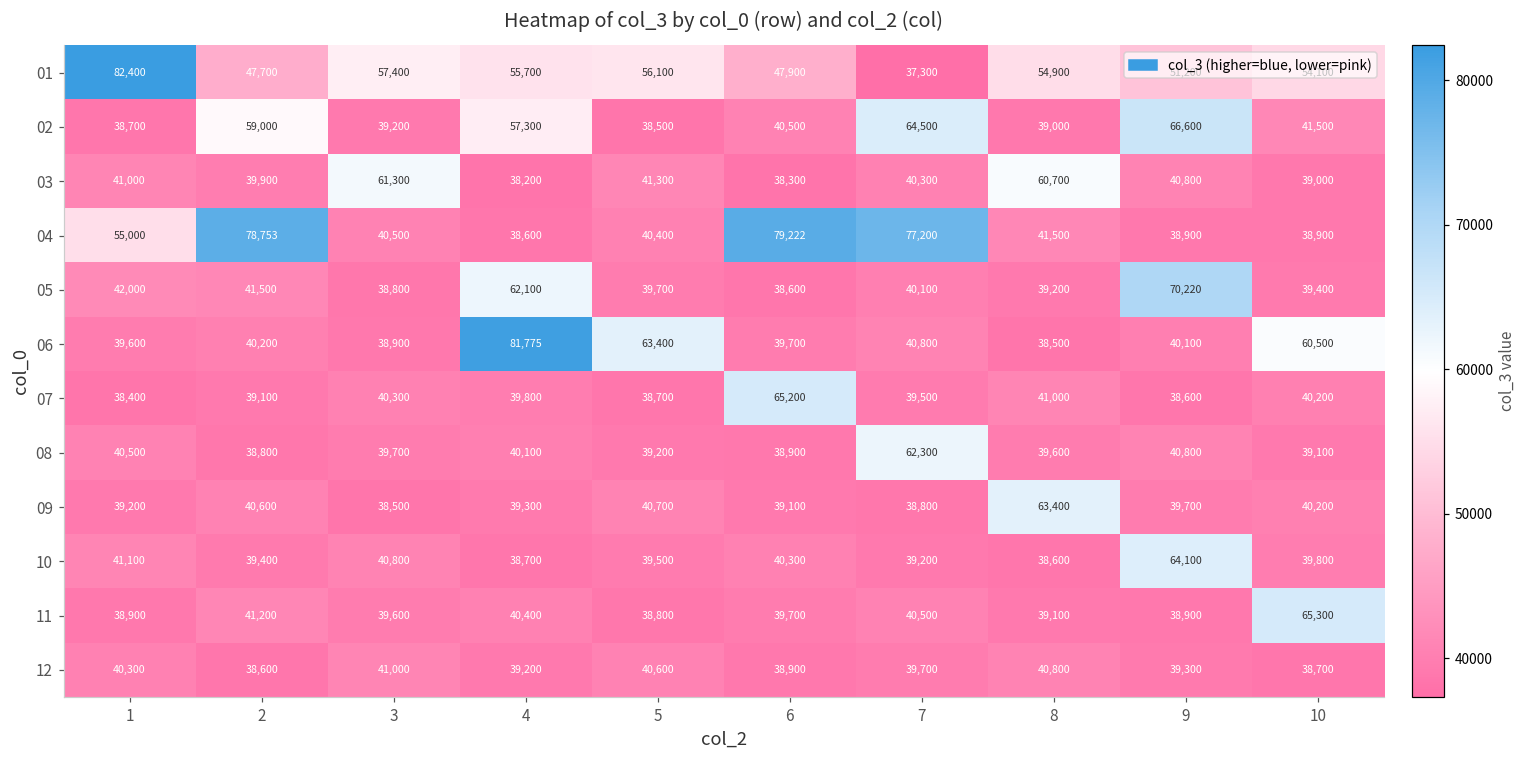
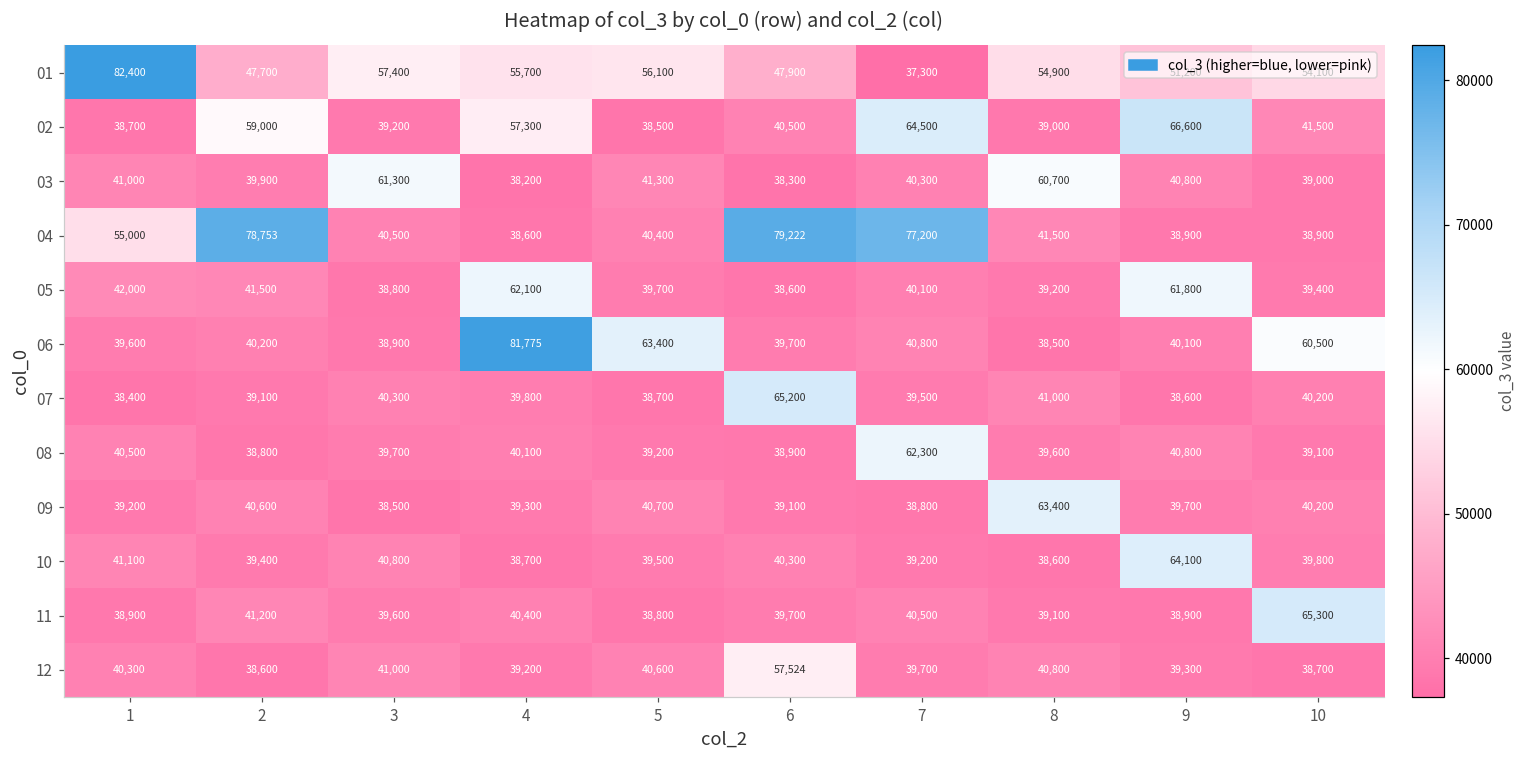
  {
    "01": {
      "1": "82,400",
      "2": "47,700",
      "3": "57,400",
      "4": "55,700",
      "5": "56,100",
      "6": "47,900",
      "7": "37,300",
      "8": "54,900"
    },
    "02": {
      "1": "38,700",
      "2": "59,000",
      "3": "39,200",
      "4": "57,300",
      "5": "38,500",
      "6": "40,500",
      "7": "64,500",
      "8": "39,000",
      "9": "66,600",
      "10": "41,500"
    },
    "03": {
      "1": "41,000",
      "2": "39,900",
      "3": "61,300",
      "4": "38,200",
      "5": "41,300",
      "6": "38,300",
      "7": "40,300",
      "8": "60,700",
      "9": "40,800",
      "10": "39,000"
    },
    "04": {
      "1": "55,000",
      "2": "78,753",
      "3": "40,500",
      "4": "38,600",
      "5": "40,400",
      "6": "79,222",
      "7": "77,200",
      "8": "41,500",
      "9": "38,900",
      "10": "38,900"
    },
    "05": {
      "1": "42,000",
      "2": "41,500",
      "3": "38,800",
      "4": "62,100",
      "5": "39,700",
      "6": "38,600",
      "7": "40,100",
      "8": "39,200",
-     "9": "70,220",
+     "9": "61,800",
      "10": "39,400"
    },
    "06": {
      "1": "39,600",
      "2": "40,200",
      "3": "38,900",
      "4": "81,775",
      "5": "63,400",
      "6": "39,700",
      "7": "40,800",
      "8": "38,500",
      "9": "40,100",
      "10": "60,500"
    },
    "07": {
      "1": "38,400",
      "2": "39,100",
      "3": "40,300",
      "4": "39,800",
      "5": "38,700",
      "6": "65,200",
      "7": "39,500",
      "8": "41,000",
      "9": "38,600",
      "10": "40,200"
    },
    "08": {
      "1": "40,500",
      "2": "38,800",
      "3": "39,700",
      "4": "40,100",
      "5": "39,200",
      "6": "38,900",
      "7": "62,300",
      "8": "39,600",
      "9": "40,800",
      "10": "39,100"
    },
    "09": {
      "1": "39,200",
      "2": "40,600",
      "3": "38,500",
      "4": "39,300",
      "5": "40,700",
      "6": "39,100",
      "7": "38,800",
      "8": "63,400",
      "9": "39,700",
      "10": "40,200"
    },
    "10": {
      "1": "41,100",
      "2": "39,400",
      "3": "40,800",
      "4": "38,700",
      "5": "39,500",
      "6": "40,300",
      "7": "39,200",
      "8": "38,600",
      "9": "64,100",
      "10": "39,800"
    },
    "11": {
      "1": "38,900",
      "2": "41,200",
      "3": "39,600",
      "4": "40,400",
      "5": "38,800",
      "6": "39,700",
      "7": "40,500",
      "8": "39,100",
      "9": "38,900",
      "10": "65,300"
    },
    "12": {
      "1": "40,300",
      "2": "38,600",
      "3": "41,000",
      "4": "39,200",
      "5": "40,600",
-     "6": "38,900",
+     "6": "57,524",
      "7": "39,700",
      "8": "40,800",
      "9": "39,300",
      "10": "38,700"
    }
  }
